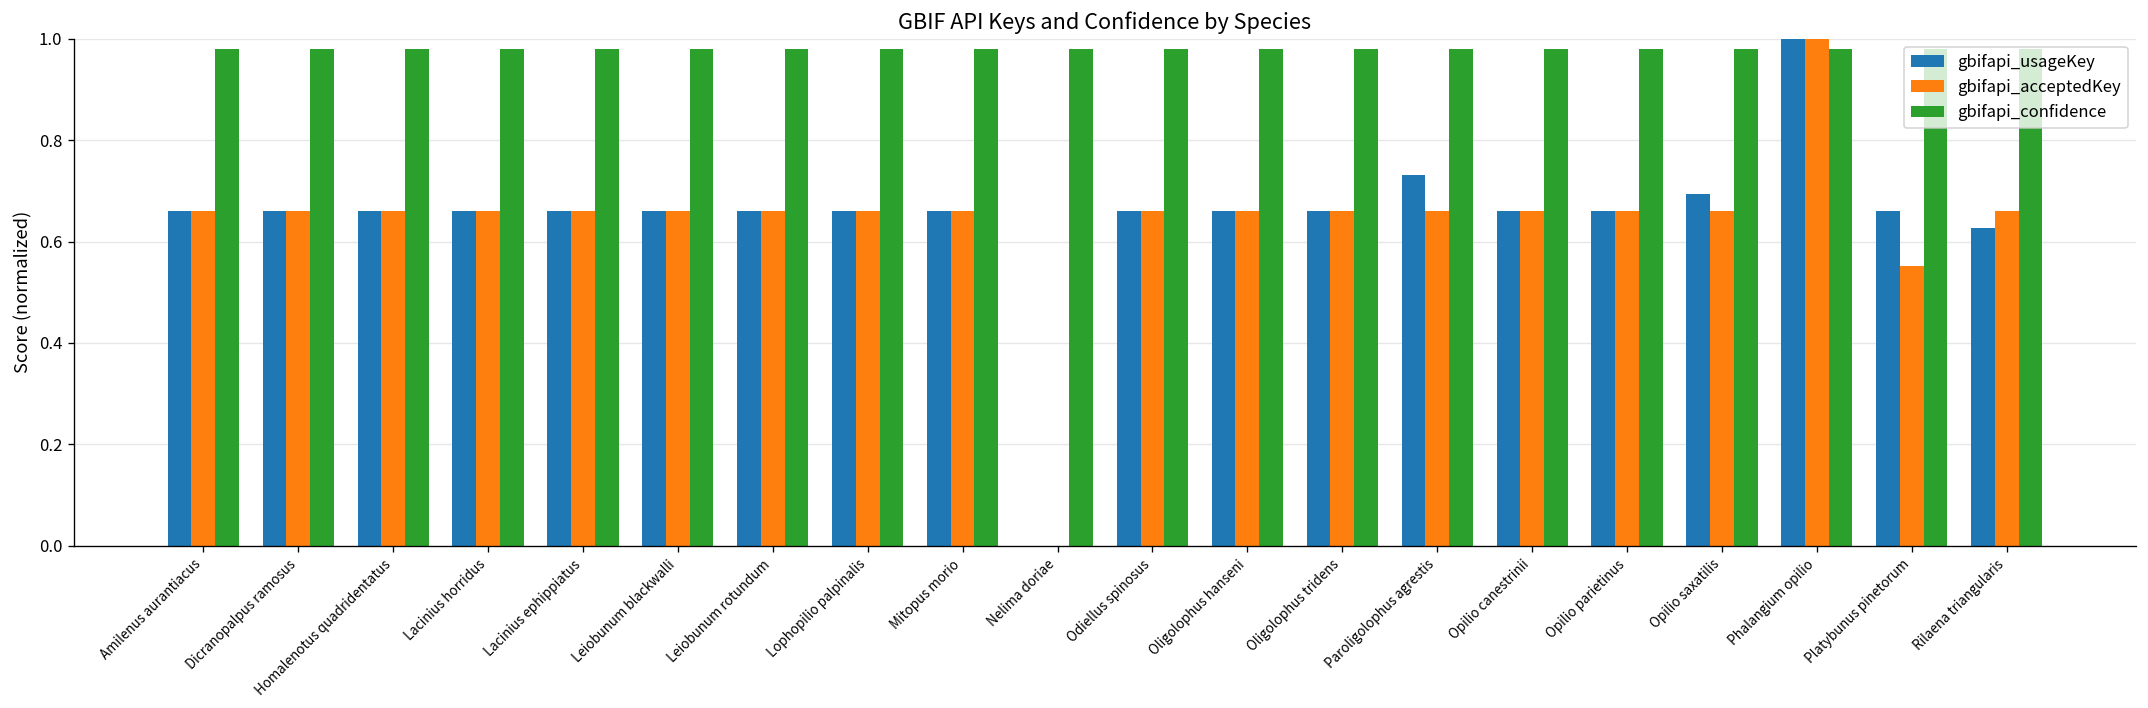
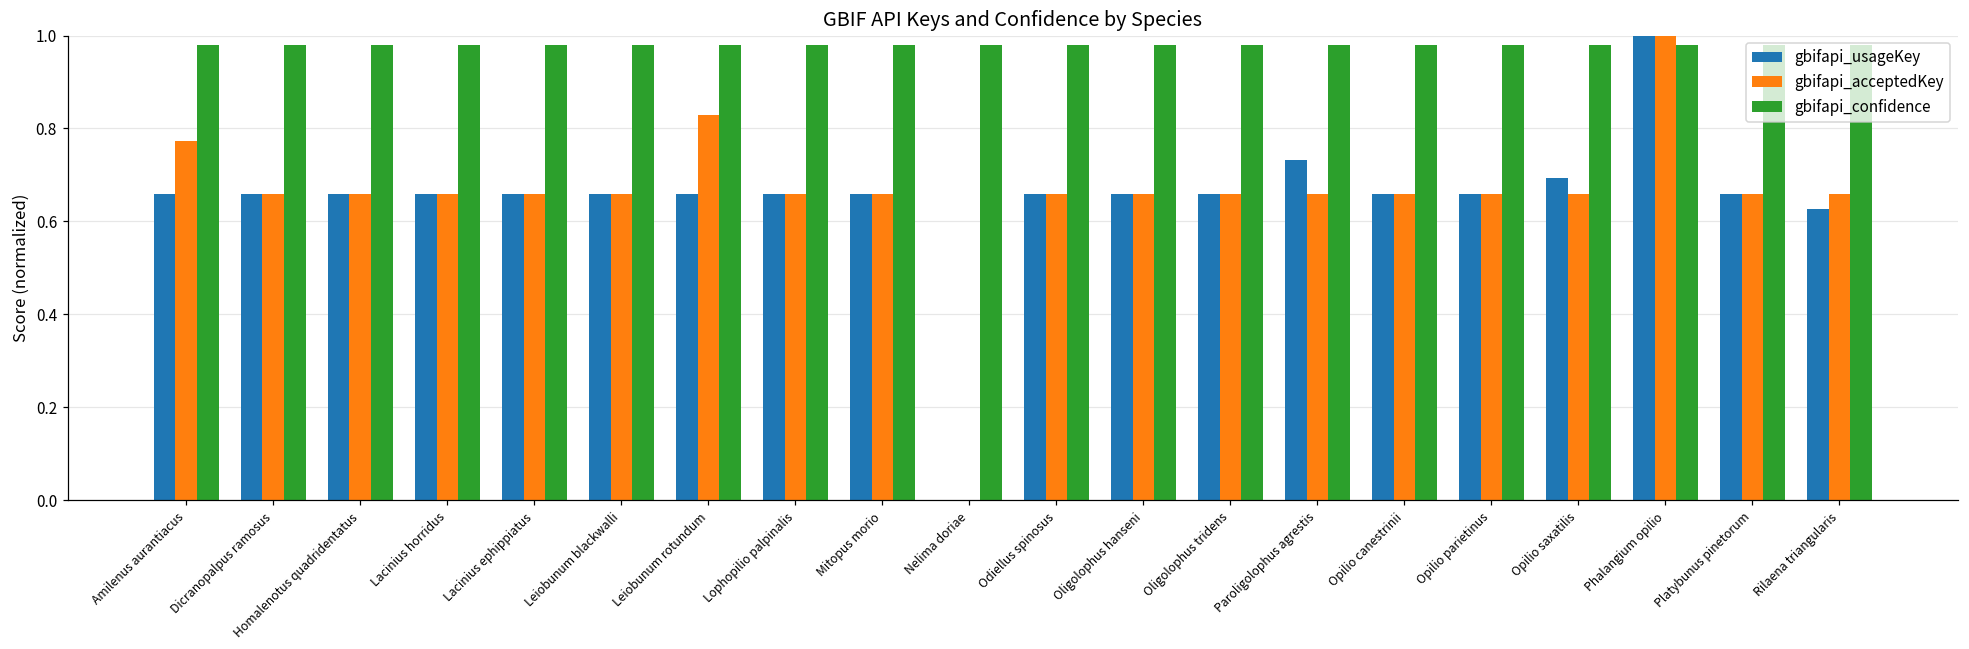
  {
    "gbifapi_usageKey": {
      "Amilenus aurantiacus": 0.66,
      "Dicranopalpus ramosus": 0.66,
      "Homalenotus quadridentatus": 0.66,
      "Lacinius horridus": 0.66,
      "Lacinius ephippiatus": 0.66,
      "Leiobunum blackwalli": 0.66,
      "Leiobunum rotundum": 0.66,
      "Lophopilio palpinalis": 0.66,
      "Mitopus morio": 0.66,
      "Nelima doriae": 0.00,
      "Odiellus spinosus": 0.66,
      "Oligolophus hanseni": 0.66,
      "Oligolophus tridens": 0.66,
      "Paroligolophus agrestis": 0.73,
      "Opilio canestrinii": 0.66,
      "Opilio parietinus": 0.66,
      "Opilio saxatilis": 0.69,
      "Phalangium opilio": 1.00,
      "Platybunus pinetorum": 0.66,
      "Rilaena triangularis": 0.63
    },
    "gbifapi_acceptedKey": {
-     "Amilenus aurantiacus": 0.66,
+     "Amilenus aurantiacus": 0.77,
      "Dicranopalpus ramosus": 0.66,
      "Homalenotus quadridentatus": 0.66,
      "Lacinius horridus": 0.66,
      "Lacinius ephippiatus": 0.66,
      "Leiobunum blackwalli": 0.66,
-     "Leiobunum rotundum": 0.66,
+     "Leiobunum rotundum": 0.83,
      "Lophopilio palpinalis": 0.66,
      "Mitopus morio": 0.66,
      "Nelima doriae": 0.00,
      "Odiellus spinosus": 0.66,
      "Oligolophus hanseni": 0.66,
      "Oligolophus tridens": 0.66,
      "Paroligolophus agrestis": 0.66,
      "Opilio canestrinii": 0.66,
      "Opilio parietinus": 0.66,
      "Opilio saxatilis": 0.66,
      "Phalangium opilio": 1.00,
-     "Platybunus pinetorum": 0.55,
+     "Platybunus pinetorum": 0.66,
      "Rilaena triangularis": 0.66
    },
    "gbifapi_confidence": {
      "Amilenus aurantiacus": 0.98,
      "Dicranopalpus ramosus": 0.98,
      "Homalenotus quadridentatus": 0.98,
      "Lacinius horridus": 0.98,
      "Lacinius ephippiatus": 0.98,
      "Leiobunum blackwalli": 0.98,
      "Leiobunum rotundum": 0.98,
      "Lophopilio palpinalis": 0.98,
      "Mitopus morio": 0.98,
      "Nelima doriae": 0.98,
      "Odiellus spinosus": 0.98,
      "Oligolophus hanseni": 0.98,
      "Oligolophus tridens": 0.98,
      "Paroligolophus agrestis": 0.98,
      "Opilio canestrinii": 0.98,
      "Opilio parietinus": 0.98,
      "Opilio saxatilis": 0.98,
      "Phalangium opilio": 0.98
    }
  }
